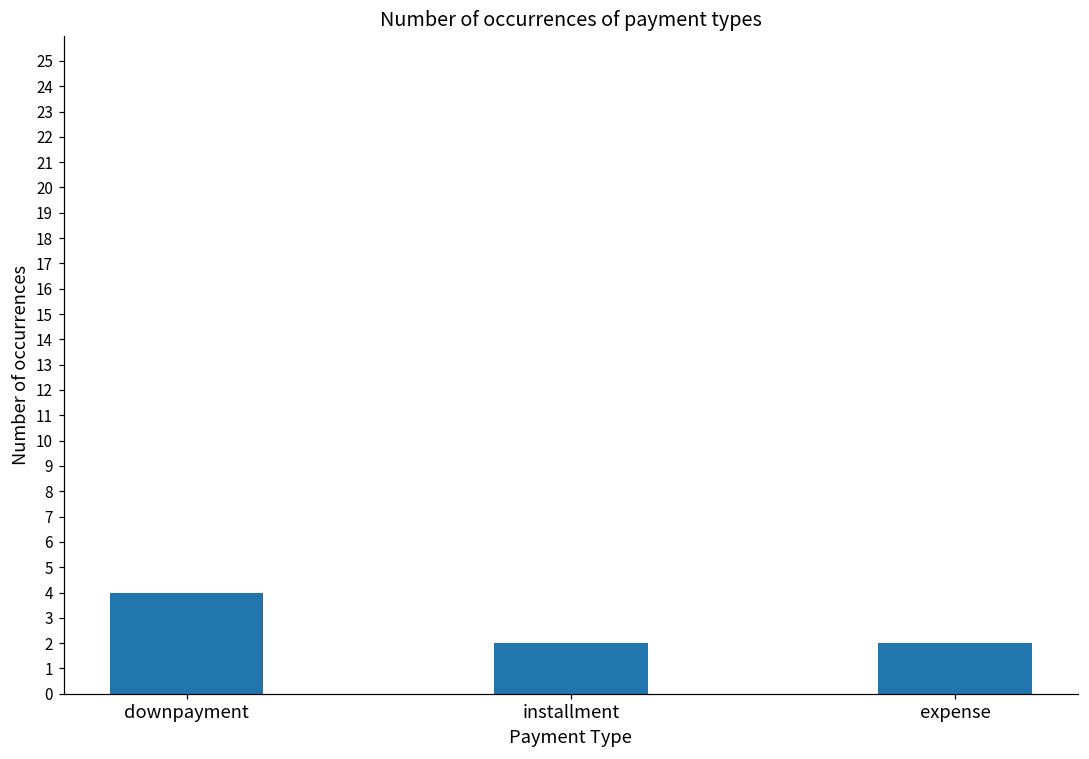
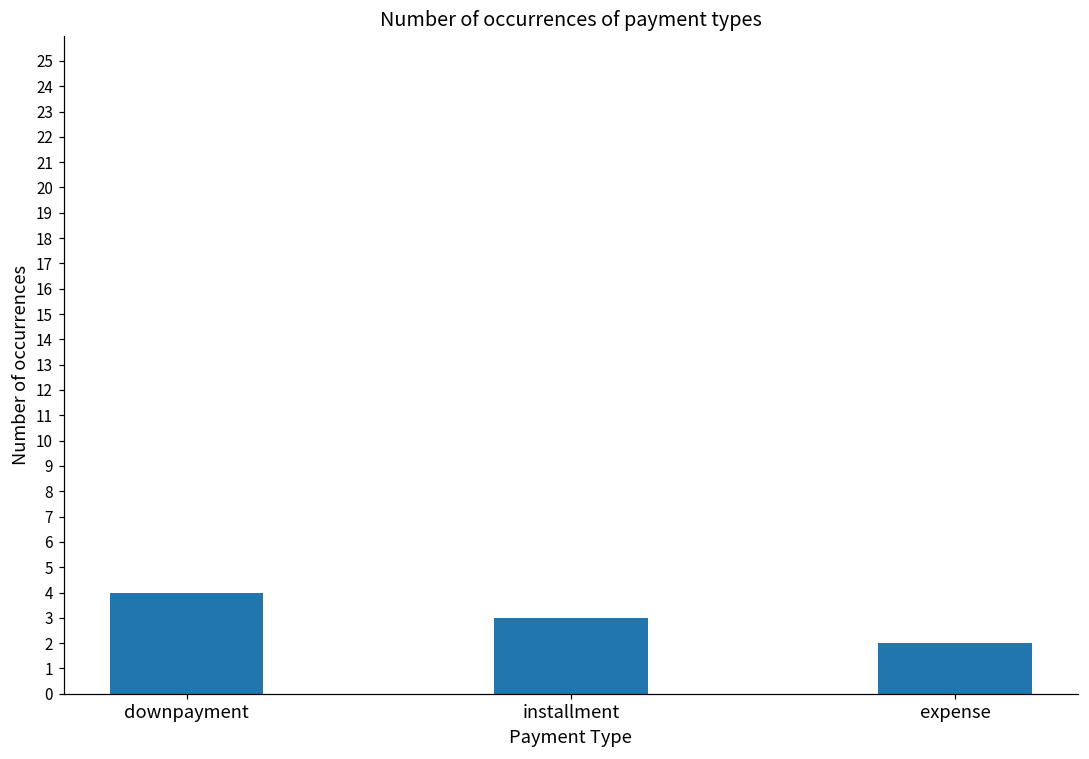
  {
    "downpayment": 4,
-   "installment": 2,
+   "installment": 3,
    "expense": 2
  }
